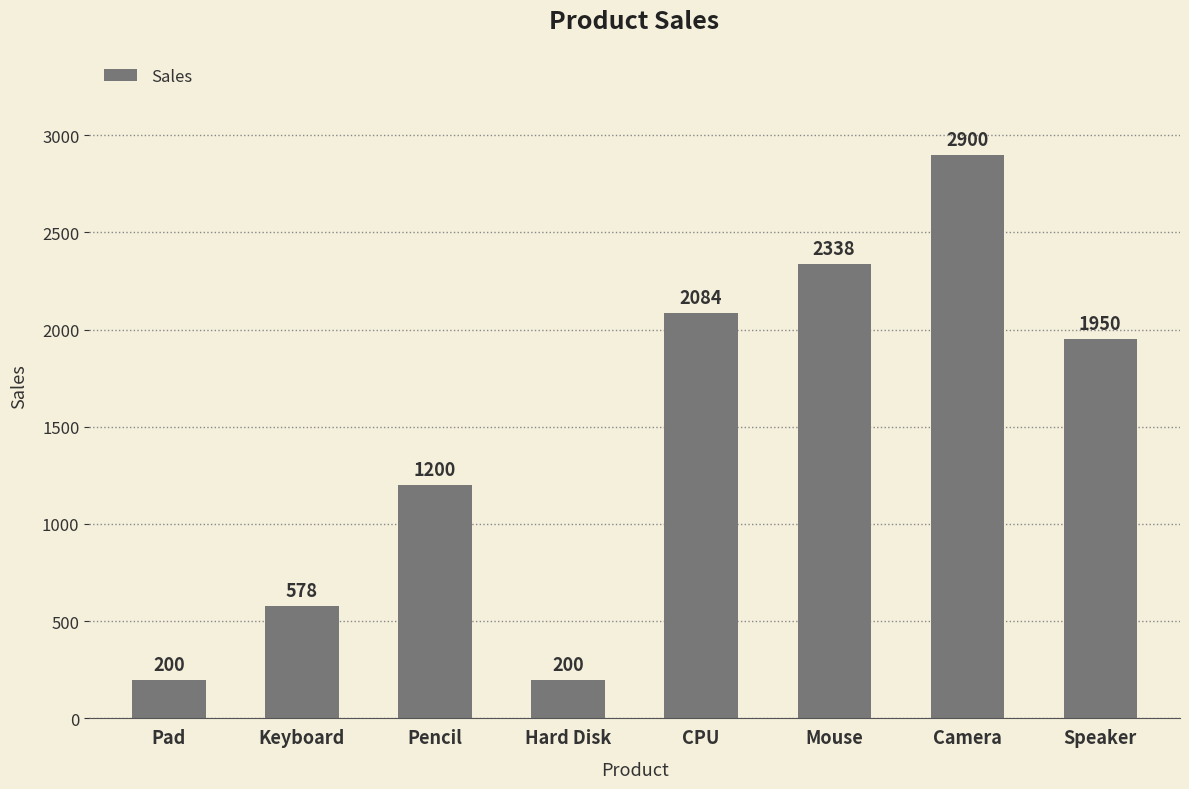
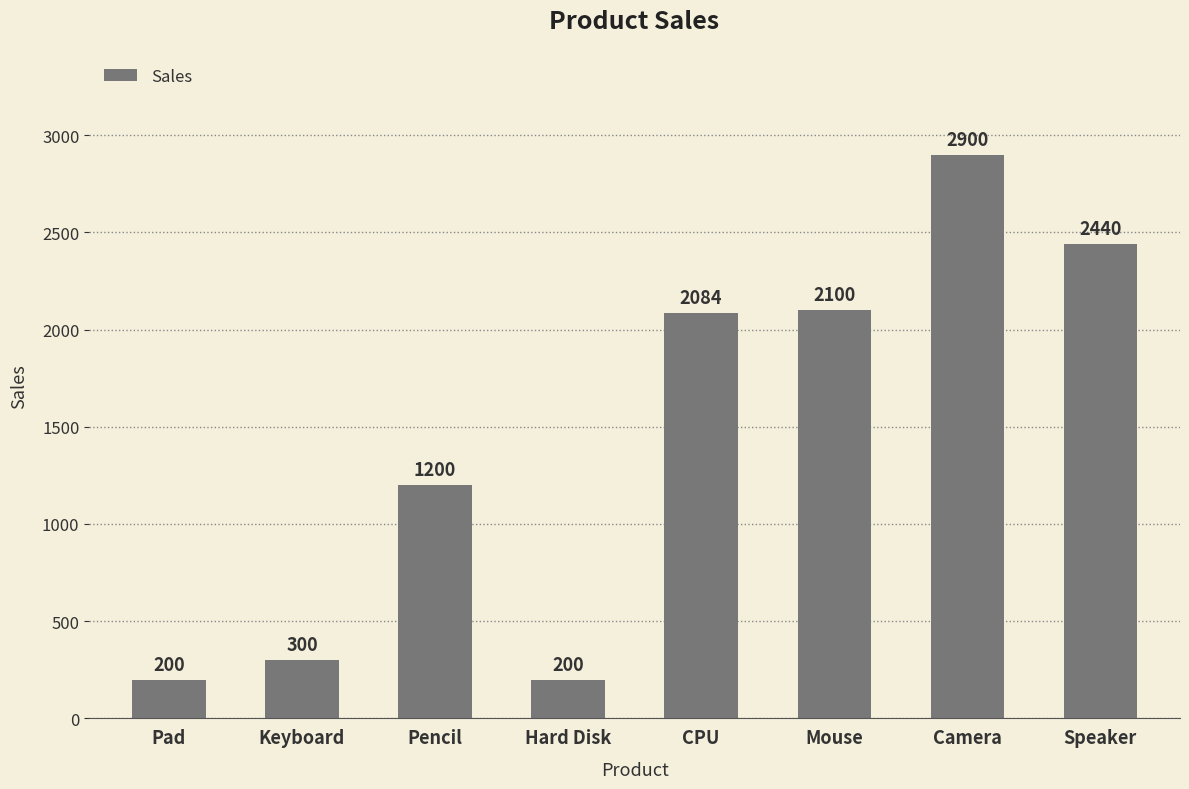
  {
    "Pad": 200,
-   "Keyboard": 578,
+   "Keyboard": 300,
    "Pencil": 1200,
    "Hard Disk": 200,
    "CPU": 2084,
-   "Mouse": 2338,
+   "Mouse": 2100,
    "Camera": 2900,
-   "Speaker": 1950
+   "Speaker": 2440
  }
